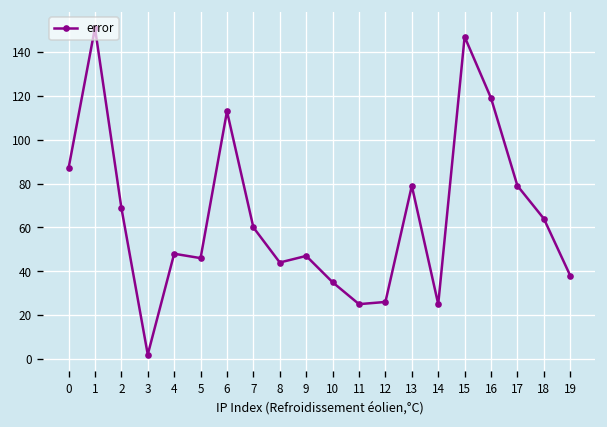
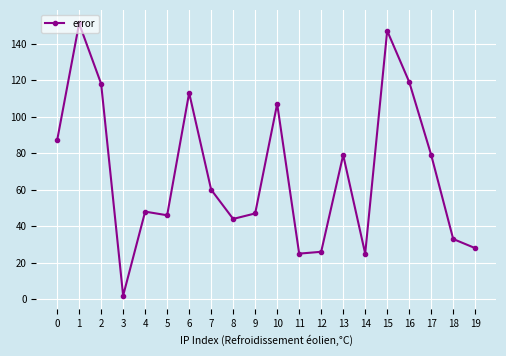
  {
    "0": 87,
-   "2": 69,
+   "2": 118,
    "3": 2,
    "4": 48,
    "5": 46,
    "6": 113,
    "7": 60,
    "8": 44,
    "9": 47,
-   "10": 35,
+   "10": 107,
    "11": 25,
    "12": 26,
    "13": 79,
    "14": 25,
    "15": 147,
    "16": 119,
    "17": 79,
-   "18": 64,
-   "19": 38
+   "18": 33,
+   "19": 28
  }
